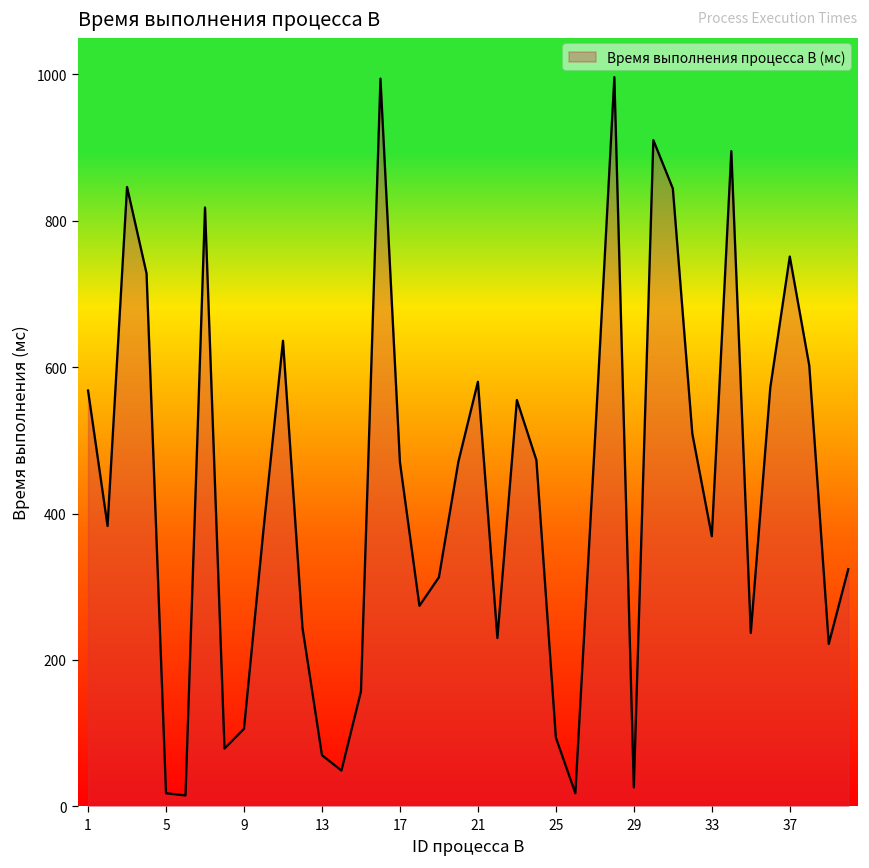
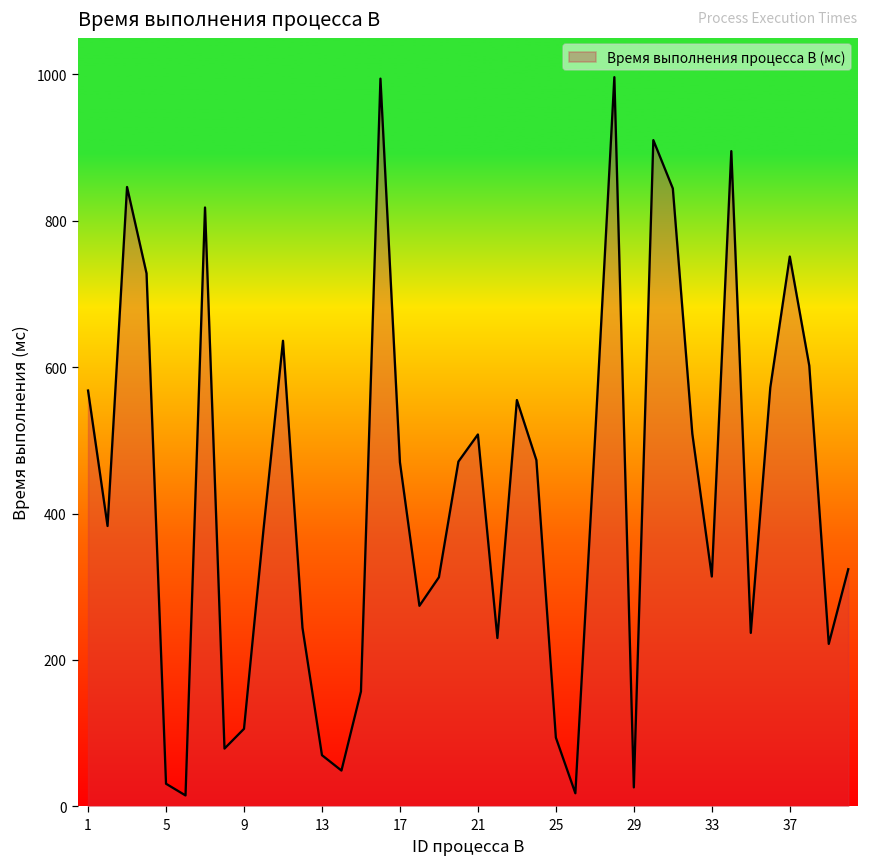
  {
    "1": 570,
-   "5": 20,
+   "5": 30,
    "9": 110,
    "13": 70,
    "17": 470,
-   "21": 580,
+   "21": 510,
    "25": 90,
    "29": 30,
-   "33": 370,
+   "33": 310,
    "37": 750
  }
